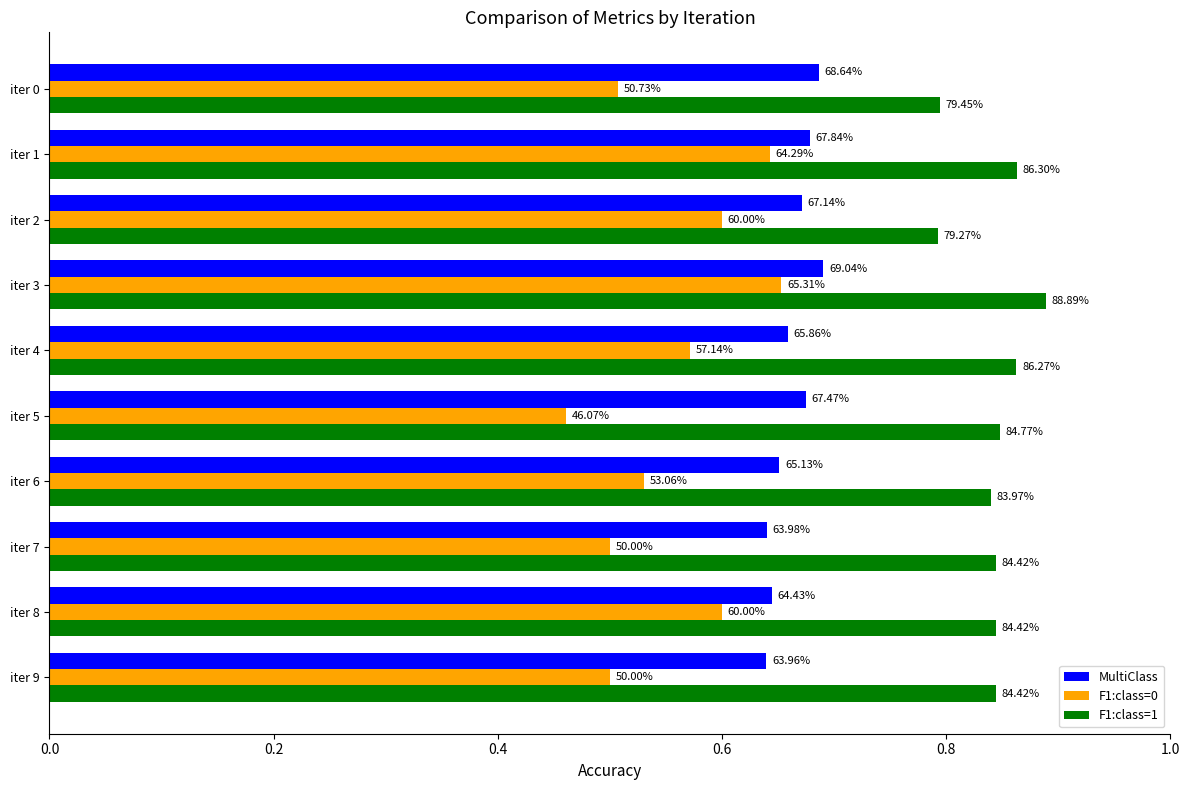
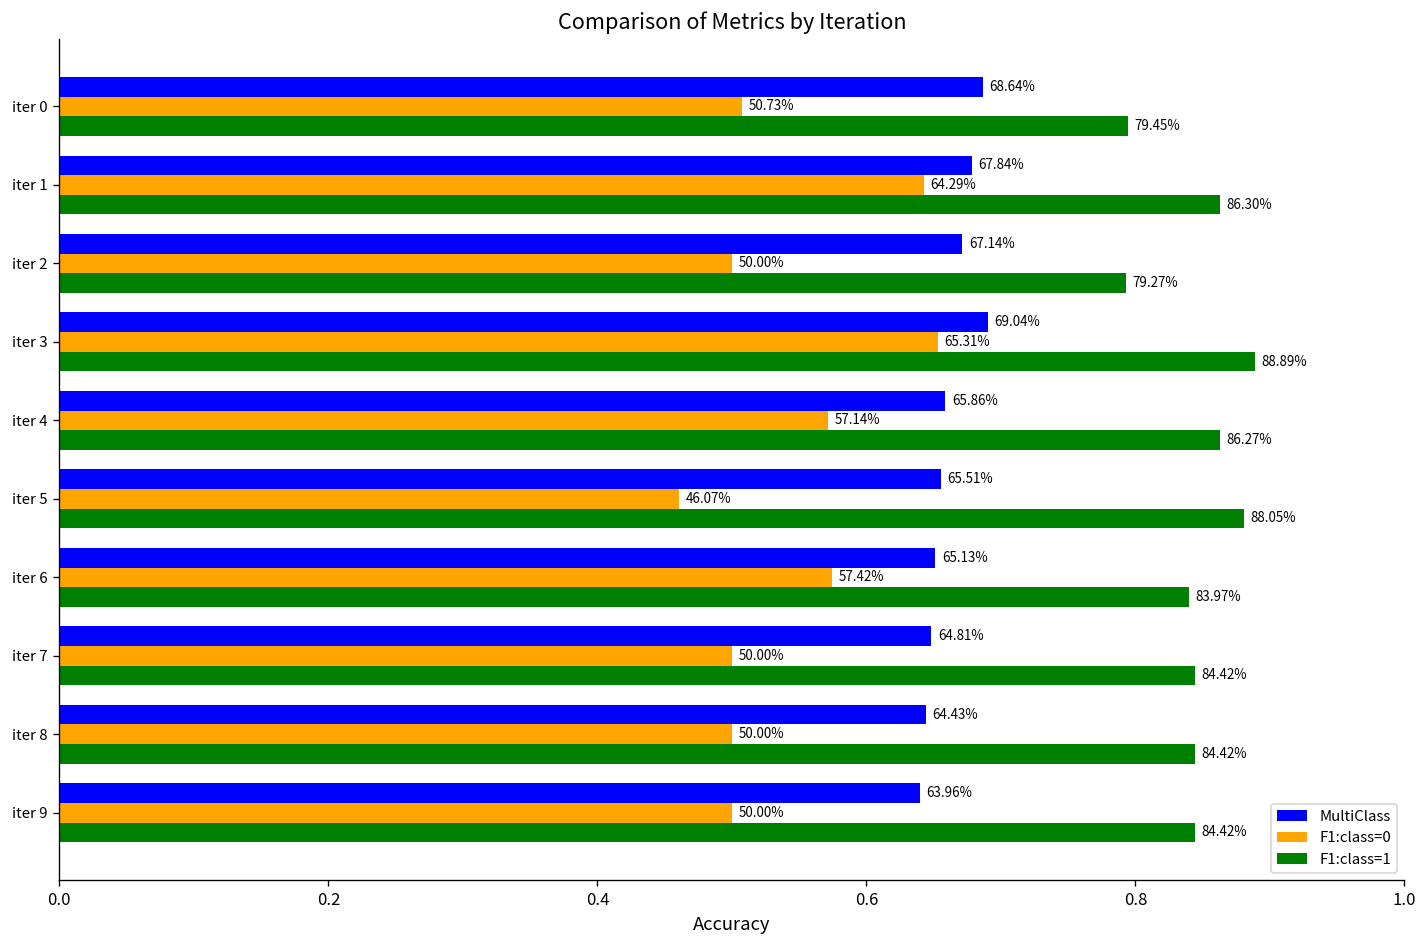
  {
    "MultiClass": {
      "iter 0": "68.64%",
      "iter 1": "67.84%",
      "iter 2": "67.14%",
      "iter 3": "69.04%",
      "iter 4": "65.86%",
-     "iter 5": "67.47%",
+     "iter 5": "65.51%",
      "iter 6": "65.13%",
-     "iter 7": "63.98%",
+     "iter 7": "64.81%",
      "iter 8": "64.43%",
      "iter 9": "63.96%"
    },
    "F1:class=0": {
      "iter 0": "50.73%",
      "iter 1": "64.29%",
-     "iter 2": "60.00%",
+     "iter 2": "50.00%",
      "iter 3": "65.31%",
      "iter 4": "57.14%",
      "iter 5": "46.07%",
-     "iter 6": "53.06%",
+     "iter 6": "57.42%",
      "iter 7": "50.00%",
-     "iter 8": "60.00%",
+     "iter 8": "50.00%",
      "iter 9": "50.00%"
    },
    "F1:class=1": {
      "iter 0": "79.45%",
      "iter 1": "86.30%",
      "iter 2": "79.27%",
      "iter 3": "88.89%",
      "iter 4": "86.27%",
-     "iter 5": "84.77%",
+     "iter 5": "88.05%",
      "iter 6": "83.97%",
      "iter 7": "84.42%",
      "iter 8": "84.42%",
      "iter 9": "84.42%"
    }
  }
